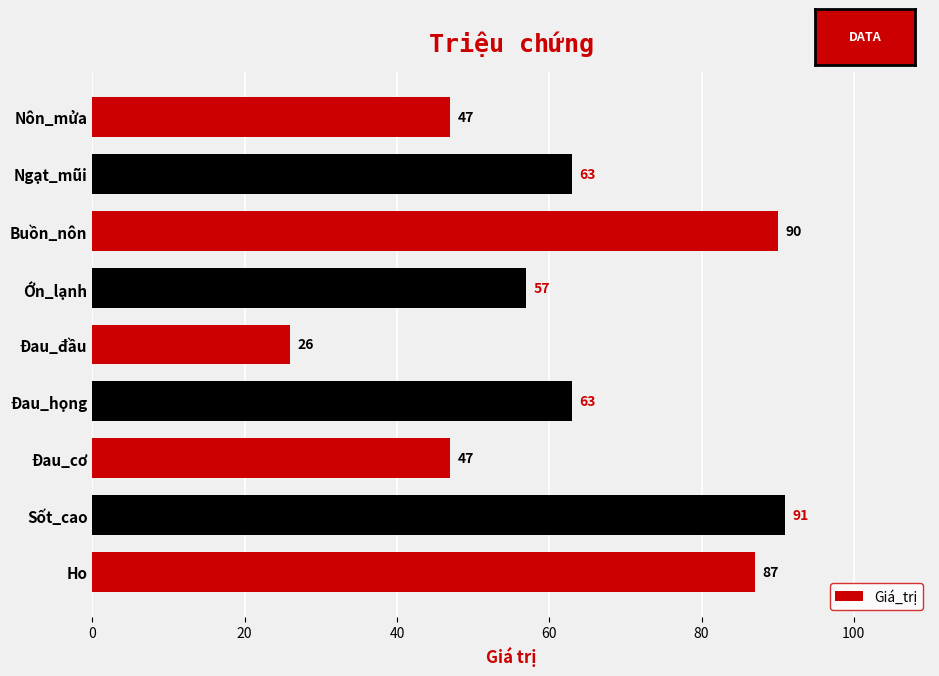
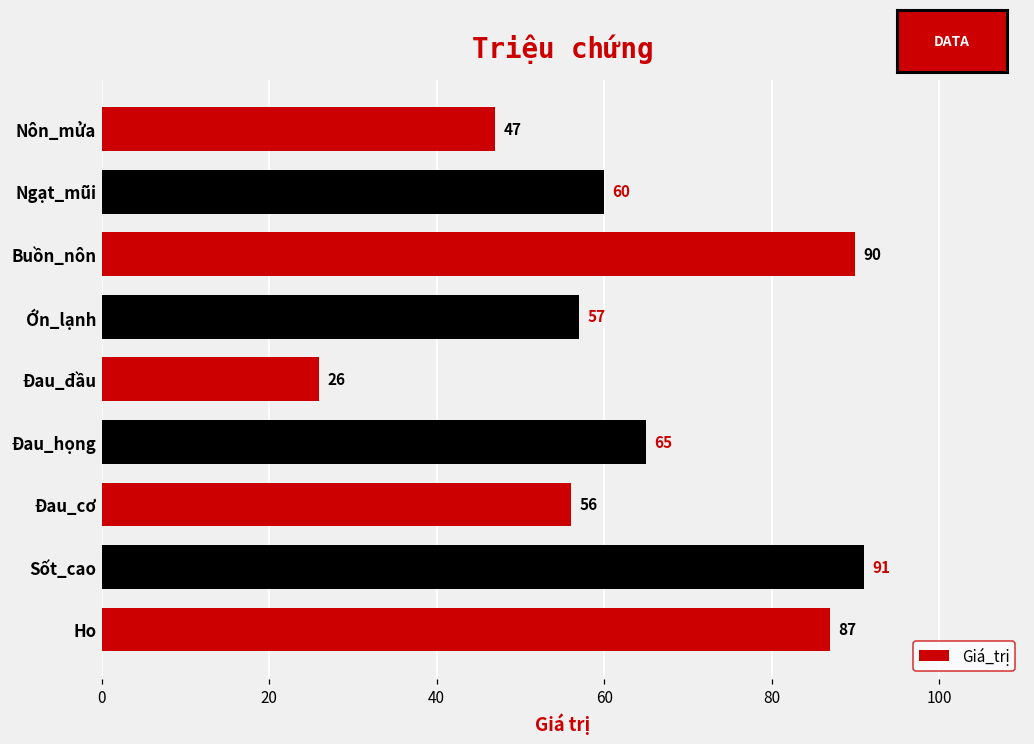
  {
    "Nôn_mửa": 47,
-   "Ngạt_mũi": 63,
+   "Ngạt_mũi": 60,
    "Buồn_nôn": 90,
    "Ớn_lạnh": 57,
    "Đau_đầu": 26,
-   "Đau_họng": 63,
-   "Đau_cơ": 47,
+   "Đau_họng": 65,
+   "Đau_cơ": 56,
    "Sốt_cao": 91,
    "Ho": 87
  }
